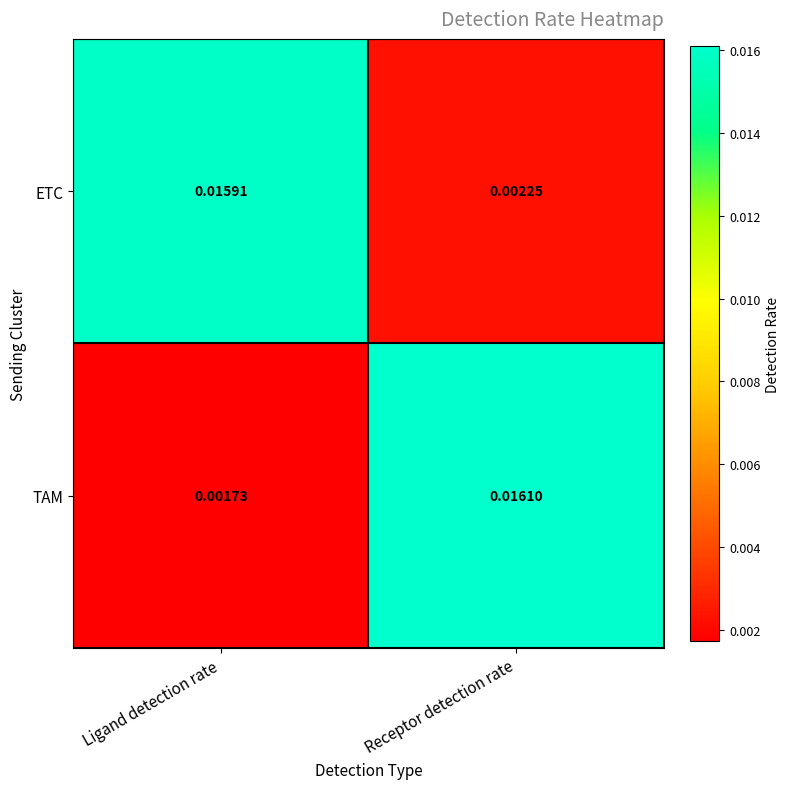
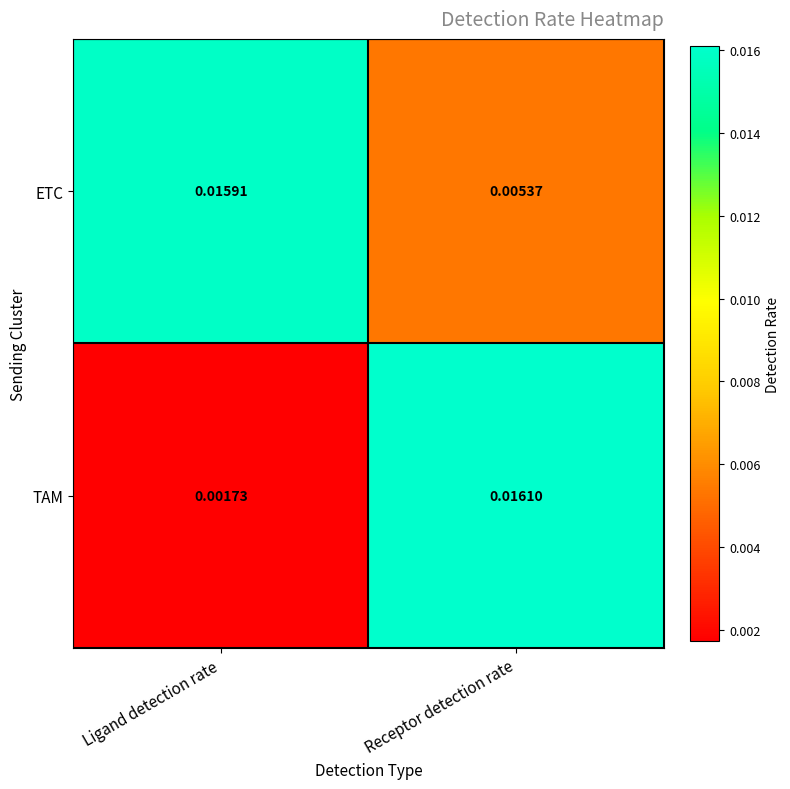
  {
    "ETC": {
      "Ligand detection rate": 0.01591,
-     "Receptor detection rate": 0.00225
+     "Receptor detection rate": 0.00537
    },
    "TAM": {
      "Ligand detection rate": 0.00173,
      "Receptor detection rate": 0.01610
    }
  }
